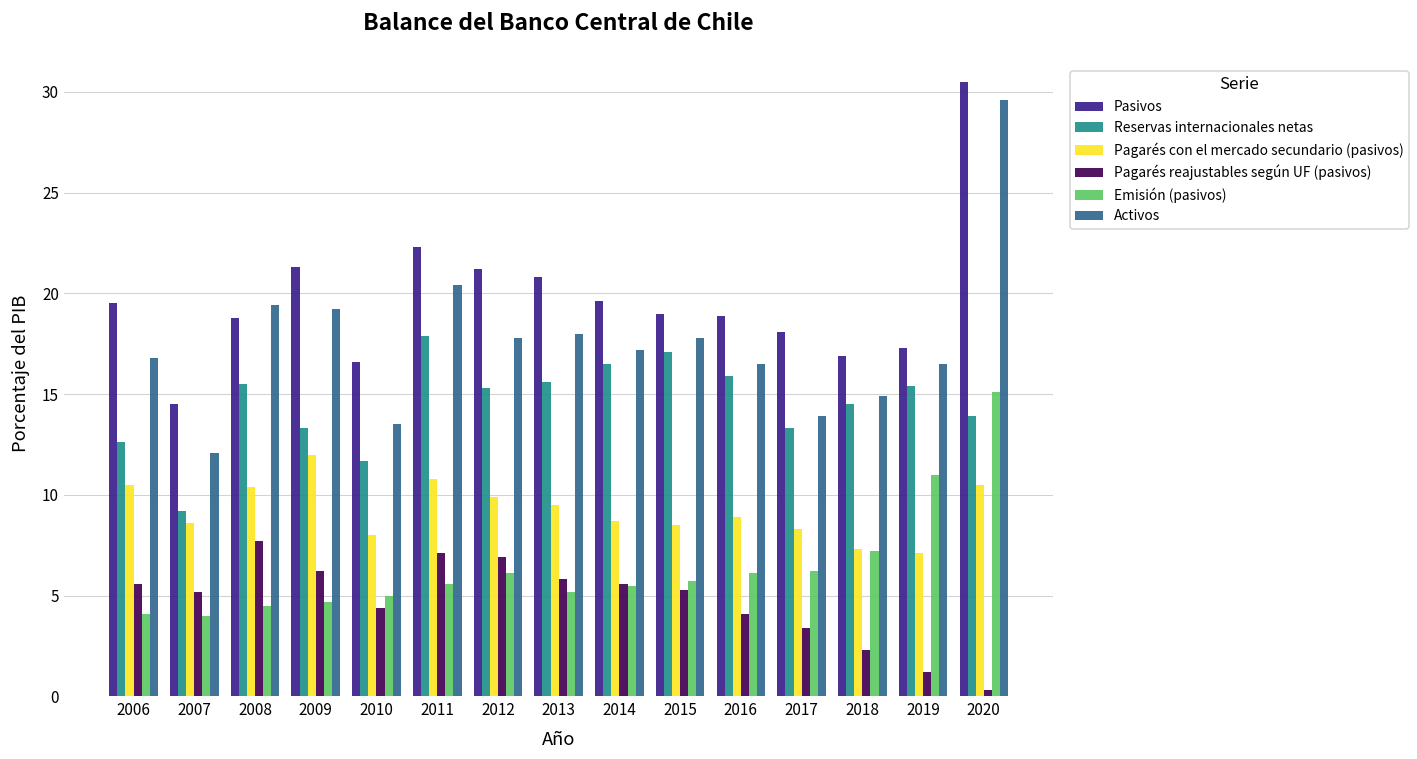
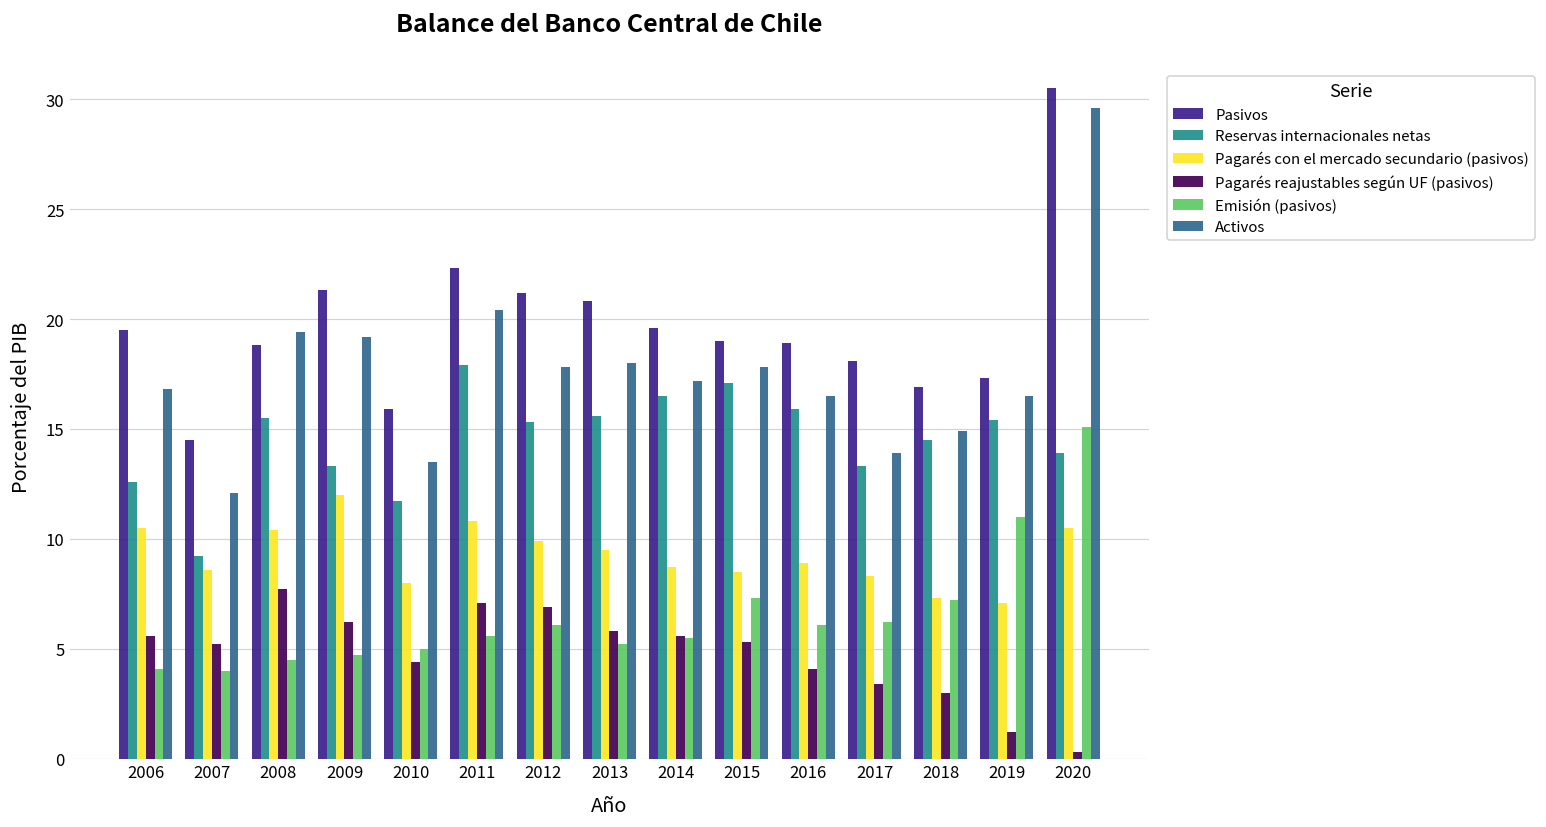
  {
    "Pasivos": {
      "2006": 19.5,
      "2007": 14.5,
      "2008": 18.8,
      "2009": 21.3,
-     "2010": 16.6,
+     "2010": 15.9,
      "2011": 22.3,
      "2012": 21.2,
      "2013": 20.8,
      "2014": 19.6,
      "2015": 19.0,
      "2016": 18.9,
      "2017": 18.1,
      "2018": 16.9,
      "2019": 17.3,
      "2020": 30.5
    },
    "Pagarés con el mercado secundario (pasivos)": {
      "2006": 10.5,
      "2007": 8.6,
      "2008": 10.4,
      "2009": 12.0,
      "2010": 8.0,
      "2011": 10.8,
      "2012": 9.9,
      "2013": 9.5,
      "2014": 8.7,
      "2015": 8.5,
      "2016": 8.9,
      "2017": 8.3,
      "2018": 7.3,
      "2019": 7.1,
      "2020": 10.5
    },
    "Pagarés reajustables según UF (pasivos)": {
      "2006": 5.6,
      "2007": 5.2,
      "2008": 7.7,
      "2009": 6.2,
      "2010": 4.4,
      "2011": 7.1,
      "2012": 6.9,
      "2013": 5.8,
      "2014": 5.6,
      "2015": 5.3,
      "2016": 4.1,
      "2017": 3.4,
-     "2018": 2.3,
+     "2018": 3.0,
      "2019": 1.2,
      "2020": 0.3
    },
    "Emisión (pasivos)": {
      "2006": 4.1,
      "2007": 4.0,
      "2008": 4.5,
      "2009": 4.7,
      "2010": 5.0,
      "2011": 5.6,
      "2012": 6.1,
      "2013": 5.2,
      "2014": 5.5,
-     "2015": 5.7,
+     "2015": 7.3,
      "2016": 6.1,
      "2017": 6.2,
      "2018": 7.2,
      "2019": 11.0,
      "2020": 15.1
    }
  }
